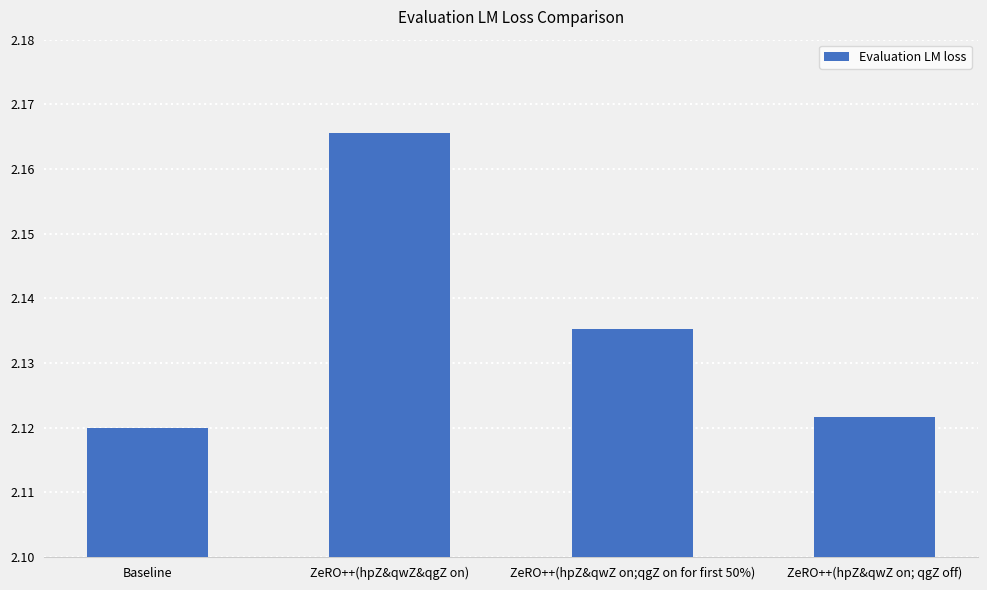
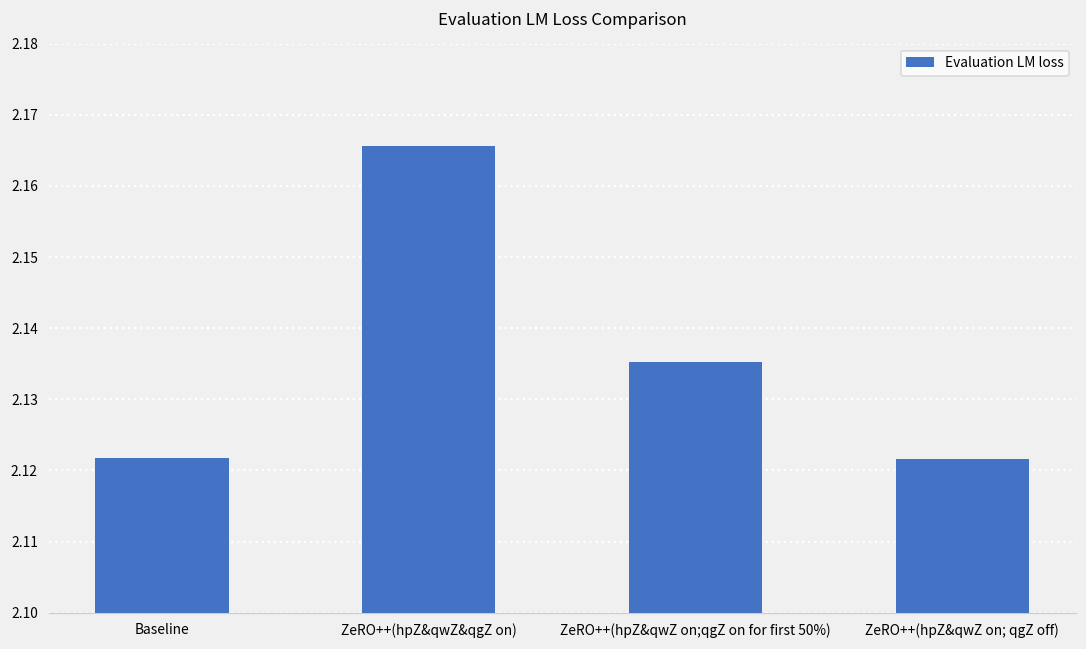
  {
-   "Baseline": 2.120,
+   "Baseline": 2.122,
    "ZeRO++(hpZ&qwZ&qgZ on)": 2.166,
    "ZeRO++(hpZ&qwZ on;qgZ on for first 50%)": 2.135,
    "ZeRO++(hpZ&qwZ on; qgZ off)": 2.122
  }
